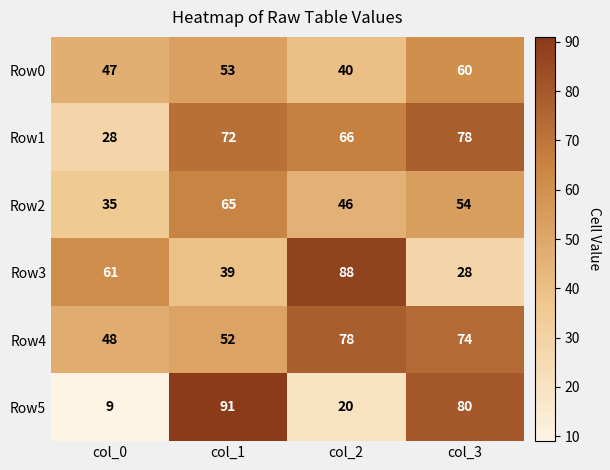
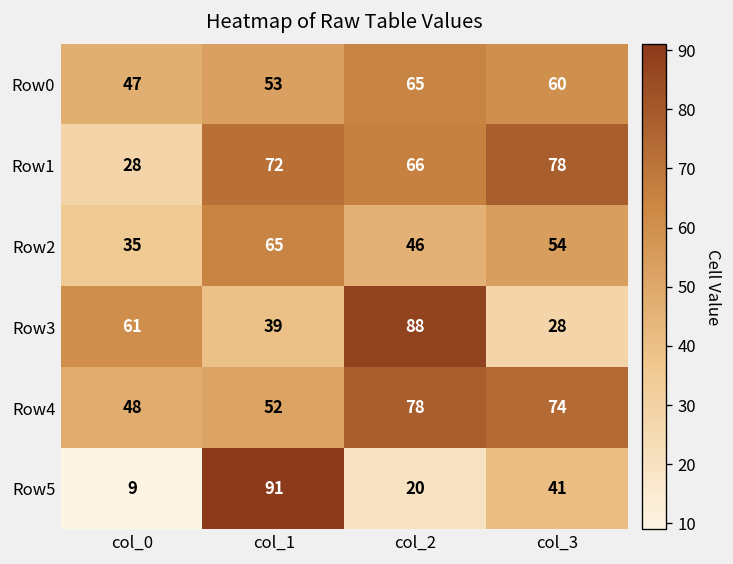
  {
    "Row0": {
      "col_0": 47,
      "col_1": 53,
-     "col_2": 40,
+     "col_2": 65,
      "col_3": 60
    },
    "Row1": {
      "col_0": 28,
      "col_1": 72,
      "col_2": 66,
      "col_3": 78
    },
    "Row2": {
      "col_0": 35,
      "col_1": 65,
      "col_2": 46,
      "col_3": 54
    },
    "Row3": {
      "col_0": 61,
      "col_1": 39,
      "col_2": 88,
      "col_3": 28
    },
    "Row4": {
      "col_0": 48,
      "col_1": 52,
      "col_2": 78,
      "col_3": 74
    },
    "Row5": {
      "col_0": 9,
      "col_1": 91,
      "col_2": 20,
-     "col_3": 80
+     "col_3": 41
    }
  }
